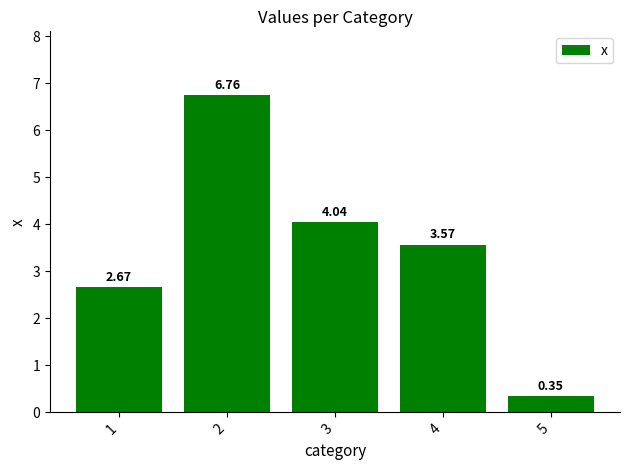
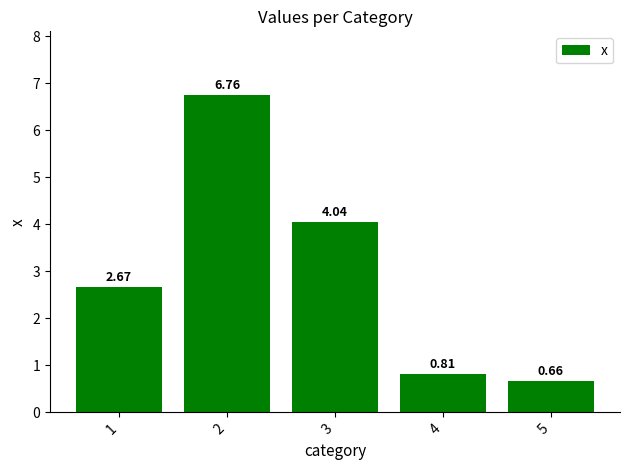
  {
    "1": 2.67,
    "2": 6.76,
    "3": 4.04,
-   "4": 3.57,
-   "5": 0.35
+   "4": 0.81,
+   "5": 0.66
  }
